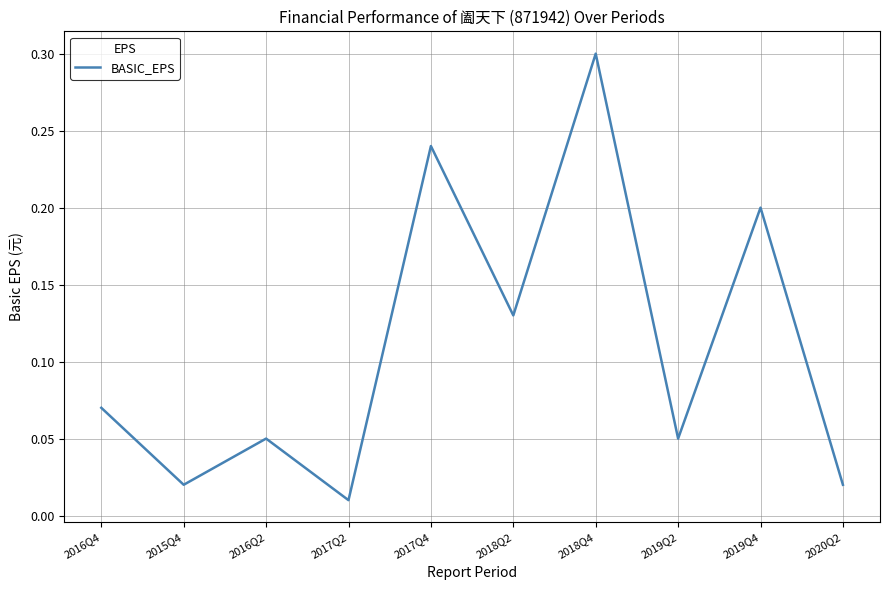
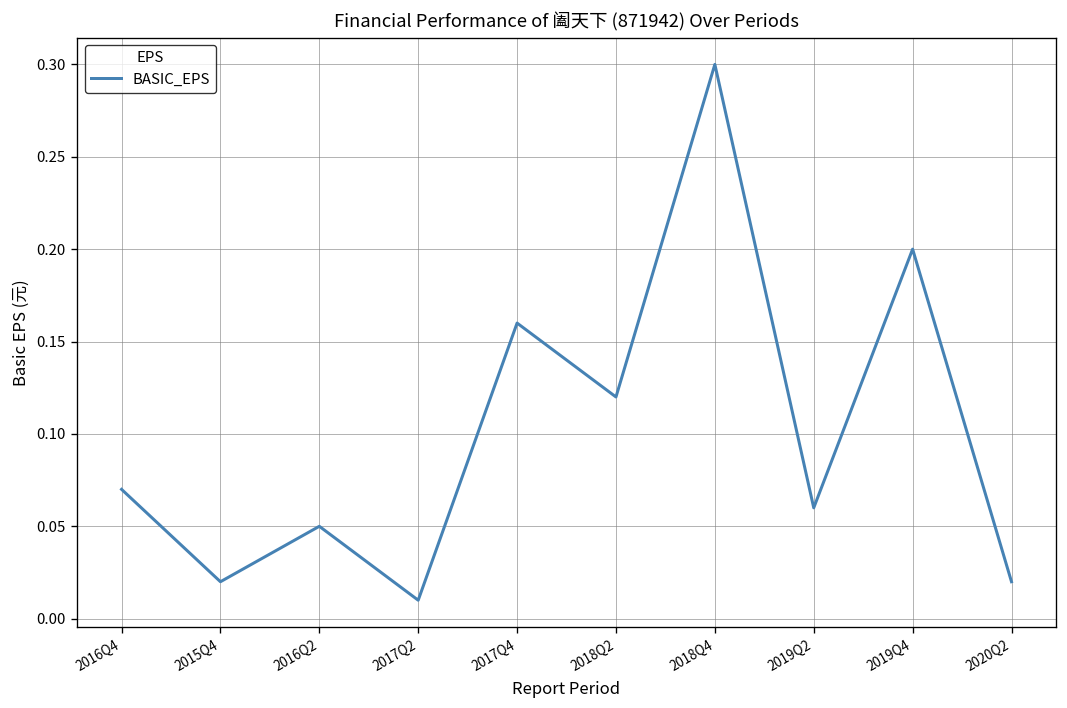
  {
    "2016Q4": 0.07,
    "2015Q4": 0.02,
    "2016Q2": 0.05,
    "2017Q2": 0.01,
-   "2017Q4": 0.24,
-   "2018Q2": 0.13,
+   "2017Q4": 0.16,
+   "2018Q2": 0.12,
    "2018Q4": 0.30,
-   "2019Q2": 0.05,
+   "2019Q2": 0.06,
    "2019Q4": 0.20,
    "2020Q2": 0.02
  }
